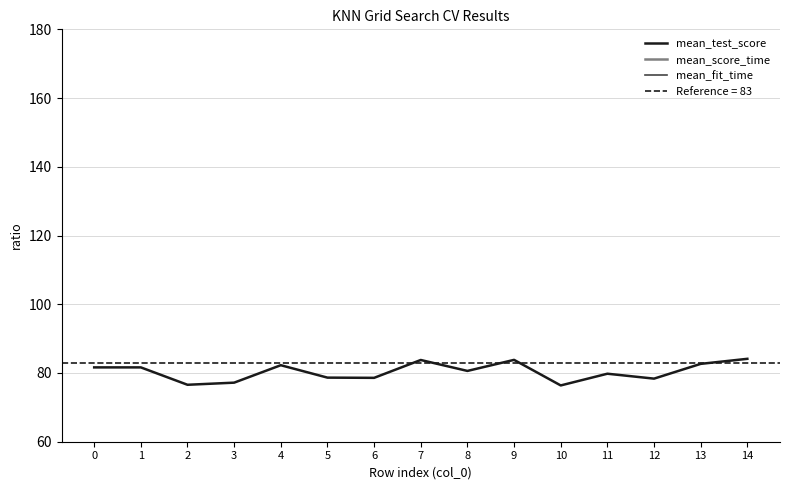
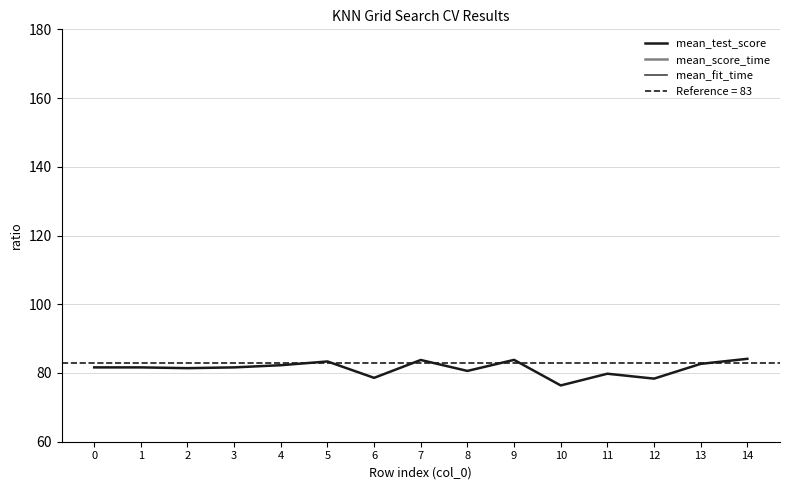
  {
    "mean_test_score": {
      "0": 82,
      "1": 82,
-     "2": 77,
-     "3": 77,
+     "2": 81,
+     "3": 82,
      "4": 82,
-     "5": 79,
+     "5": 83,
      "6": 79,
      "7": 84,
      "8": 81,
      "9": 84,
      "10": 76,
      "11": 80,
      "12": 78,
      "13": 83,
      "14": 84
    }
  }
